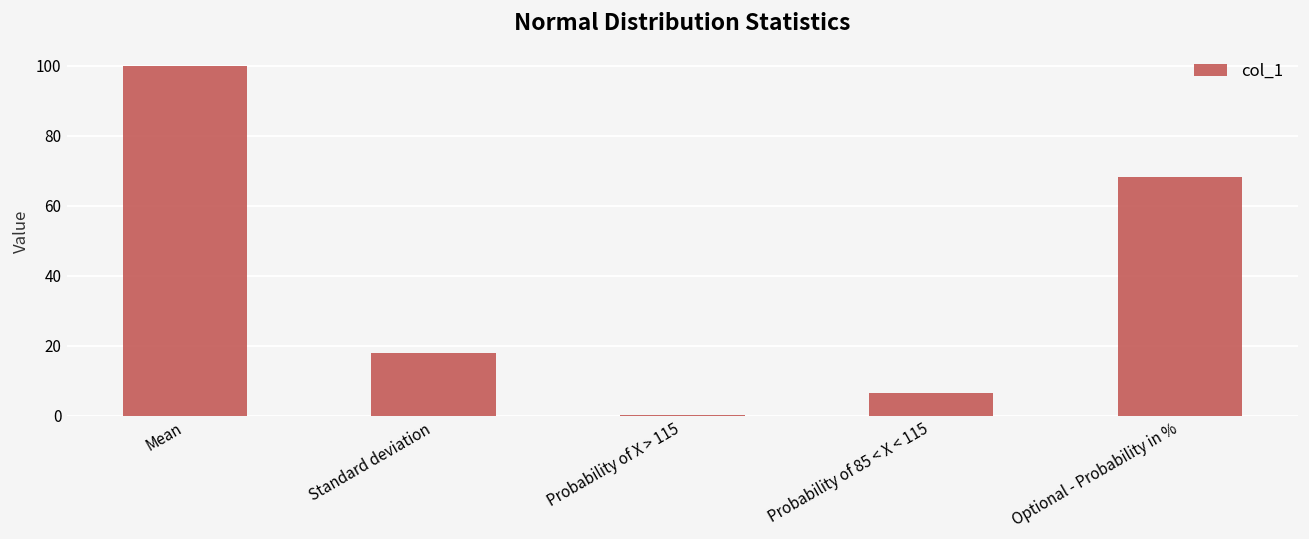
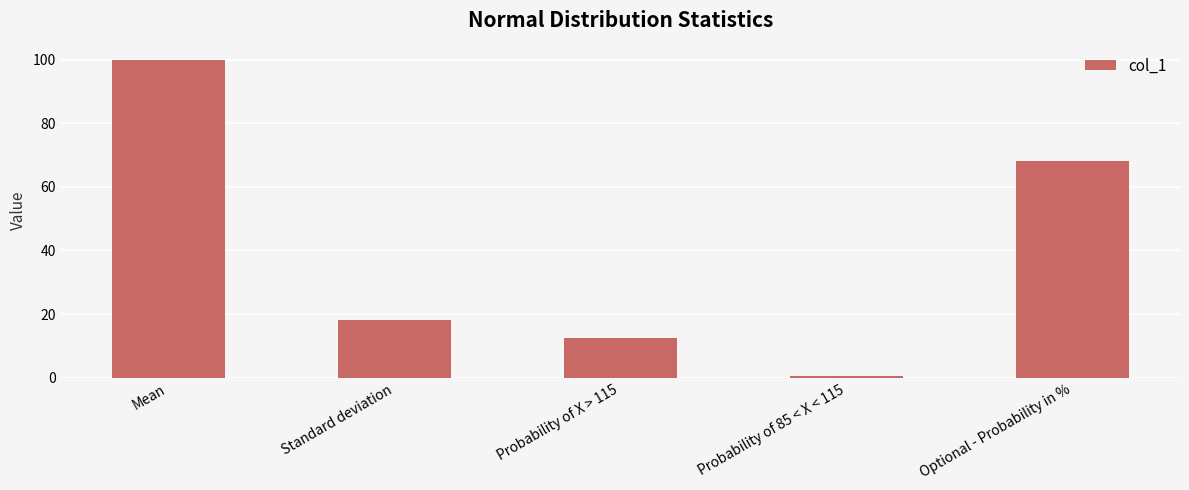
  {
    "Mean": 100,
    "Standard deviation": 18,
-   "Probability of X > 115": 0,
-   "Probability of 85 < X < 115": 6,
+   "Probability of X > 115": 12,
+   "Probability of 85 < X < 115": 1,
    "Optional - Probability in %": 68
  }
